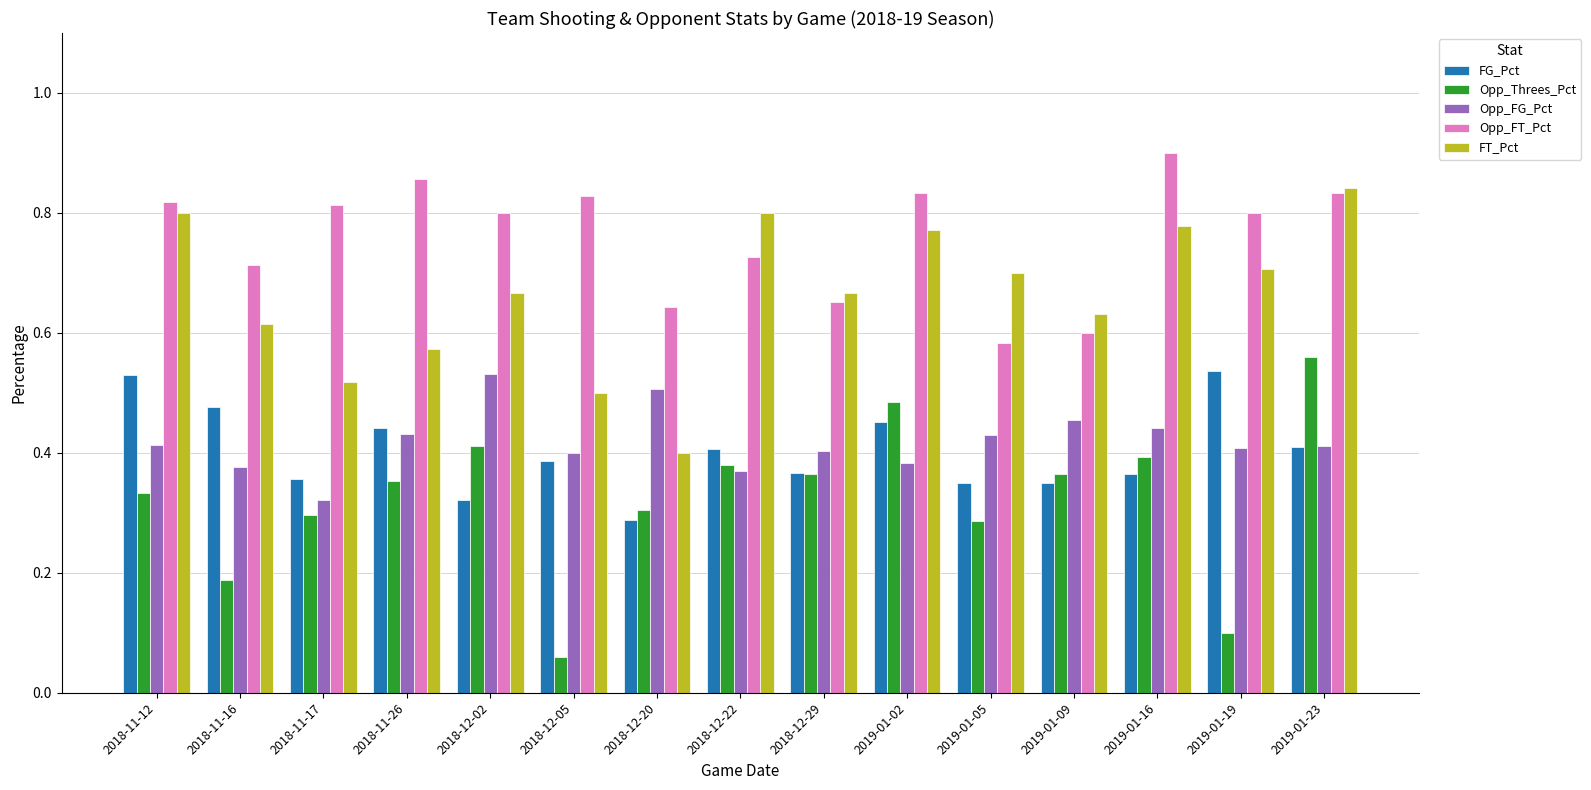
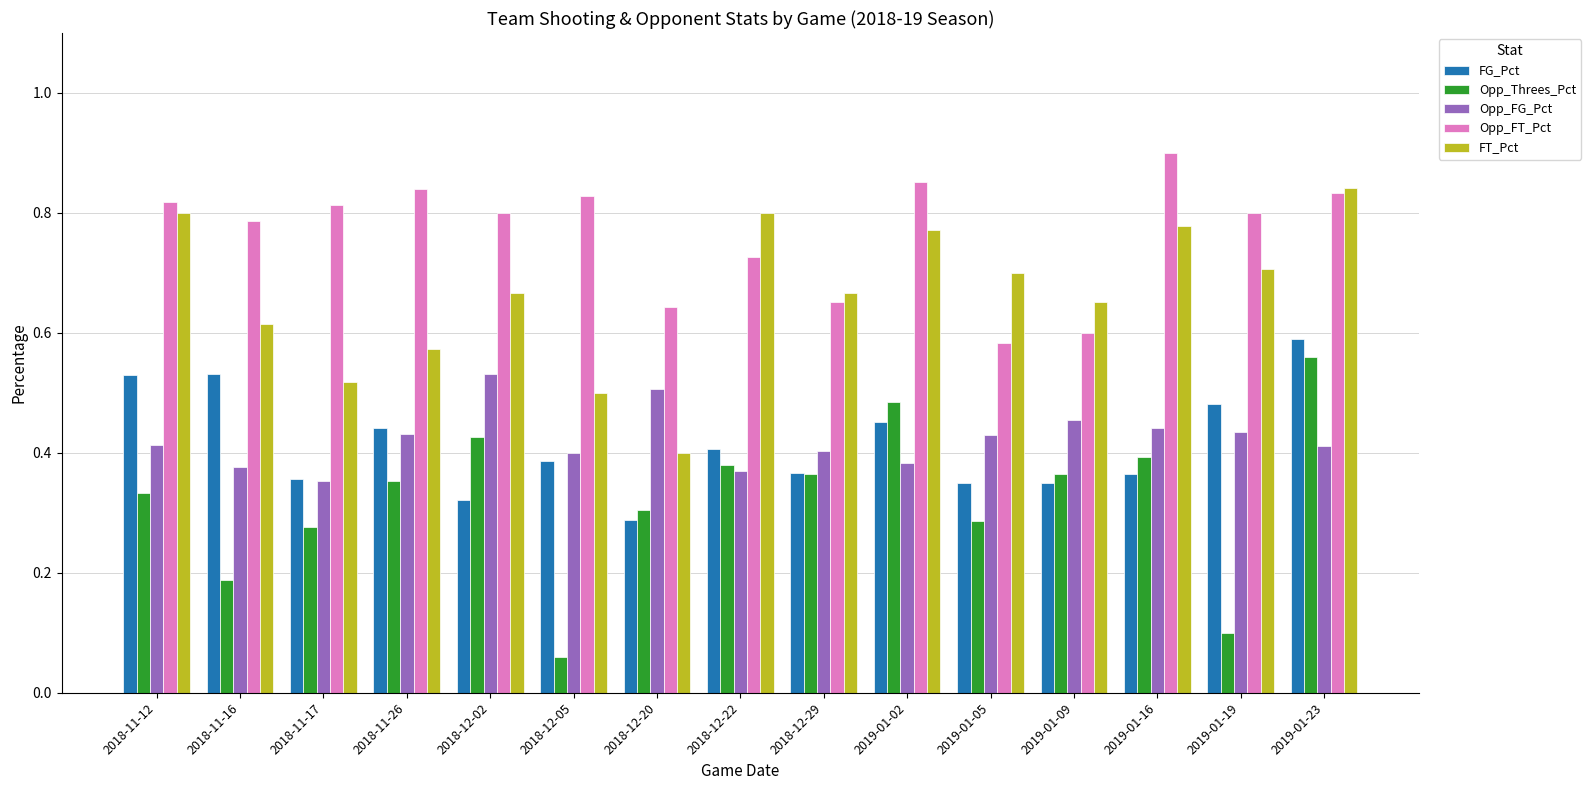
  {
    "FG_Pct": {
      "2018-11-12": 0.53,
-     "2018-11-16": 0.48,
+     "2018-11-16": 0.53,
      "2018-11-17": 0.36,
      "2018-11-26": 0.44,
      "2018-12-02": 0.32,
      "2018-12-05": 0.39,
      "2018-12-20": 0.29,
      "2018-12-22": 0.41,
      "2018-12-29": 0.37,
      "2019-01-02": 0.45,
      "2019-01-05": 0.35,
      "2019-01-09": 0.35,
      "2019-01-16": 0.37,
-     "2019-01-19": 0.54,
-     "2019-01-23": 0.41
+     "2019-01-19": 0.48,
+     "2019-01-23": 0.59
    },
    "Opp_Threes_Pct": {
      "2018-11-12": 0.33,
      "2018-11-16": 0.19,
-     "2018-11-17": 0.30,
+     "2018-11-17": 0.28,
      "2018-11-26": 0.35,
-     "2018-12-02": 0.41,
+     "2018-12-02": 0.43,
      "2018-12-05": 0.06,
      "2018-12-20": 0.30,
      "2018-12-22": 0.38,
      "2018-12-29": 0.36,
      "2019-01-02": 0.48,
      "2019-01-05": 0.29,
      "2019-01-09": 0.36,
      "2019-01-16": 0.39,
      "2019-01-19": 0.10,
      "2019-01-23": 0.56
    },
    "Opp_FG_Pct": {
      "2018-11-12": 0.41,
      "2018-11-16": 0.38,
-     "2018-11-17": 0.32,
+     "2018-11-17": 0.35,
      "2018-11-26": 0.43,
      "2018-12-02": 0.53,
      "2018-12-05": 0.40,
      "2018-12-20": 0.51,
      "2018-12-22": 0.37,
      "2018-12-29": 0.40,
      "2019-01-02": 0.38,
      "2019-01-05": 0.43,
      "2019-01-09": 0.46,
      "2019-01-16": 0.44,
-     "2019-01-19": 0.41,
+     "2019-01-19": 0.44,
      "2019-01-23": 0.41
    },
    "Opp_FT_Pct": {
      "2018-11-12": 0.82,
-     "2018-11-16": 0.71,
+     "2018-11-16": 0.79,
      "2018-11-17": 0.81,
-     "2018-11-26": 0.86,
+     "2018-11-26": 0.84,
      "2018-12-02": 0.80,
      "2018-12-05": 0.83,
      "2018-12-20": 0.64,
      "2018-12-22": 0.73,
      "2018-12-29": 0.65,
-     "2019-01-02": 0.83,
+     "2019-01-02": 0.85,
      "2019-01-05": 0.58,
      "2019-01-09": 0.60,
      "2019-01-16": 0.90,
      "2019-01-19": 0.80,
      "2019-01-23": 0.83
    },
    "FT_Pct": {
      "2018-11-12": 0.80,
      "2018-11-16": 0.62,
      "2018-11-17": 0.52,
      "2018-11-26": 0.57,
      "2018-12-02": 0.67,
      "2018-12-05": 0.50,
      "2018-12-20": 0.40,
      "2018-12-22": 0.80,
      "2018-12-29": 0.67,
      "2019-01-02": 0.77,
      "2019-01-05": 0.70,
-     "2019-01-09": 0.63,
+     "2019-01-09": 0.65,
      "2019-01-16": 0.78,
      "2019-01-19": 0.71,
      "2019-01-23": 0.84
    }
  }
